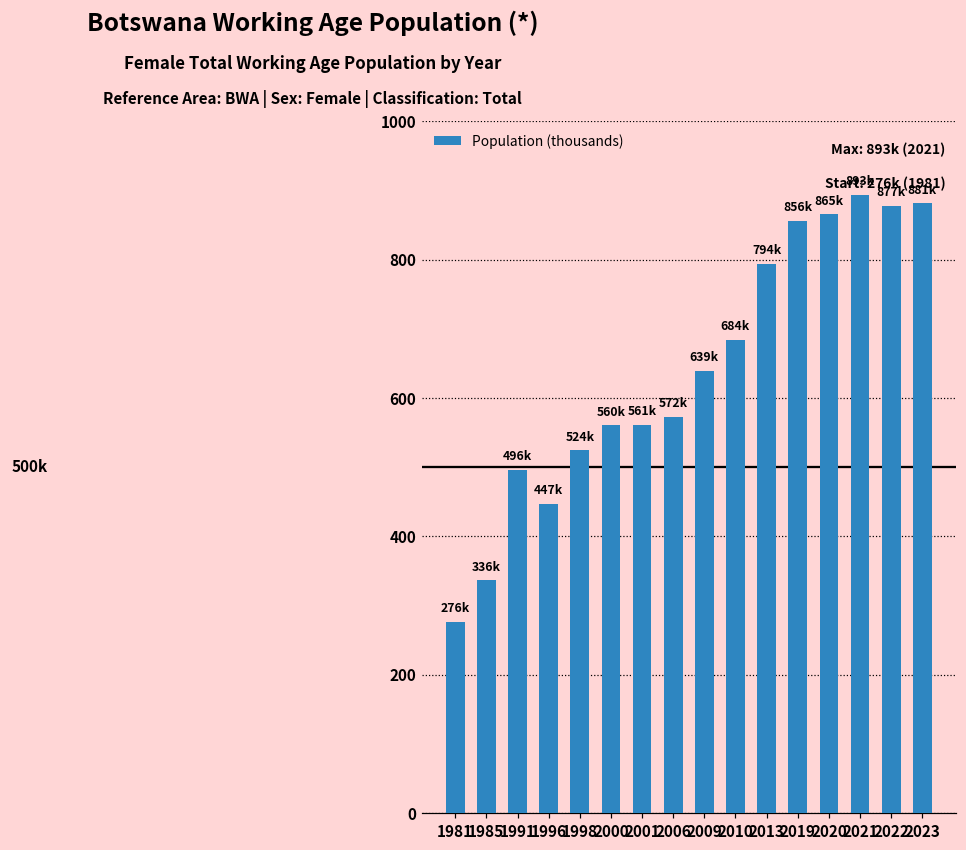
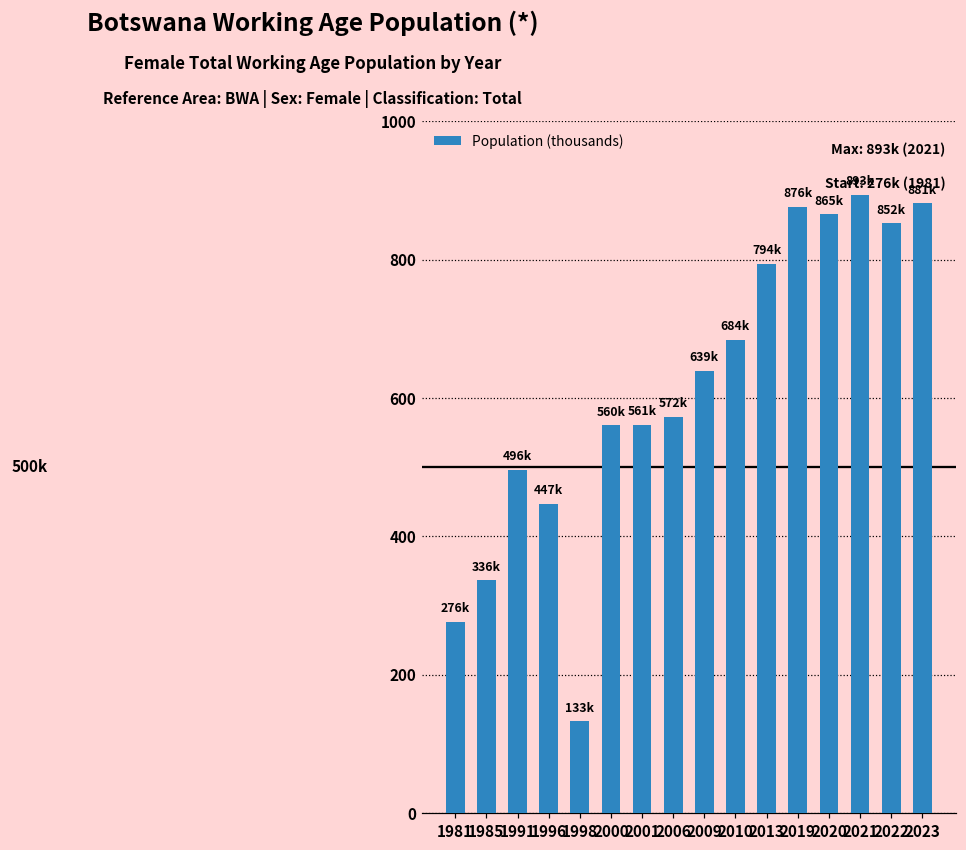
  {
    "1981": "276k",
    "1985": "336k",
    "1991": "496k",
    "1996": "447k",
-   "1998": "524k",
+   "1998": "133k",
    "2000": "560k",
    "2001": "561k",
    "2006": "572k",
    "2009": "639k",
    "2010": "684k",
    "2013": "794k",
-   "2019": "856k",
+   "2019": "876k",
    "2020": "865k",
-   "2022": "877k"
+   "2022": "852k"
  }
